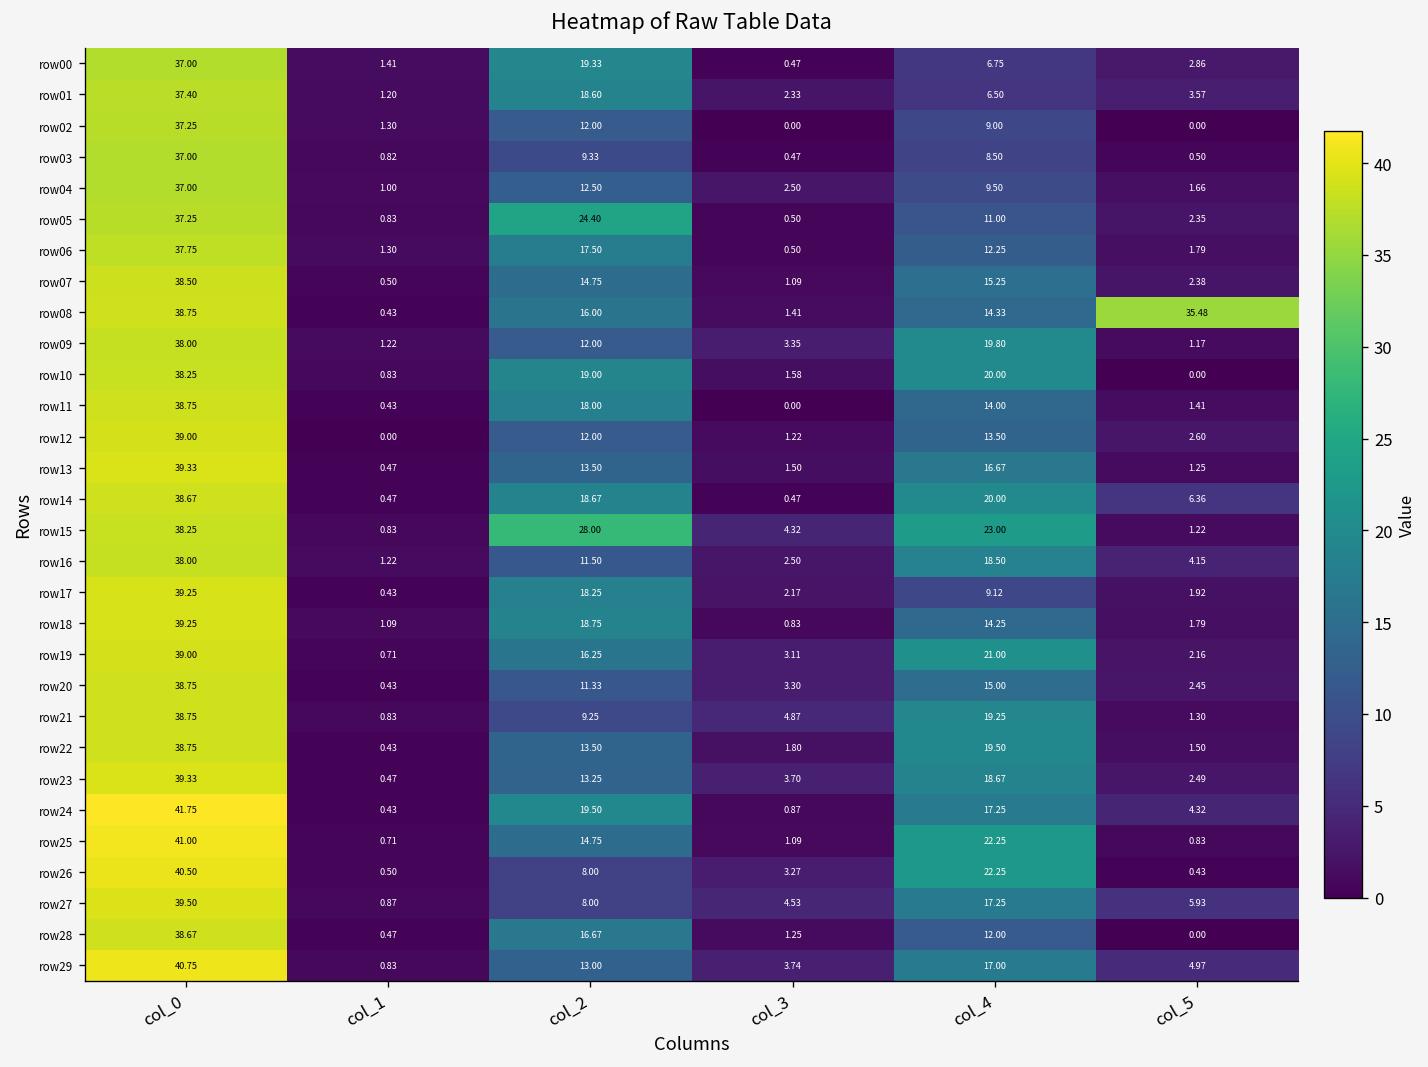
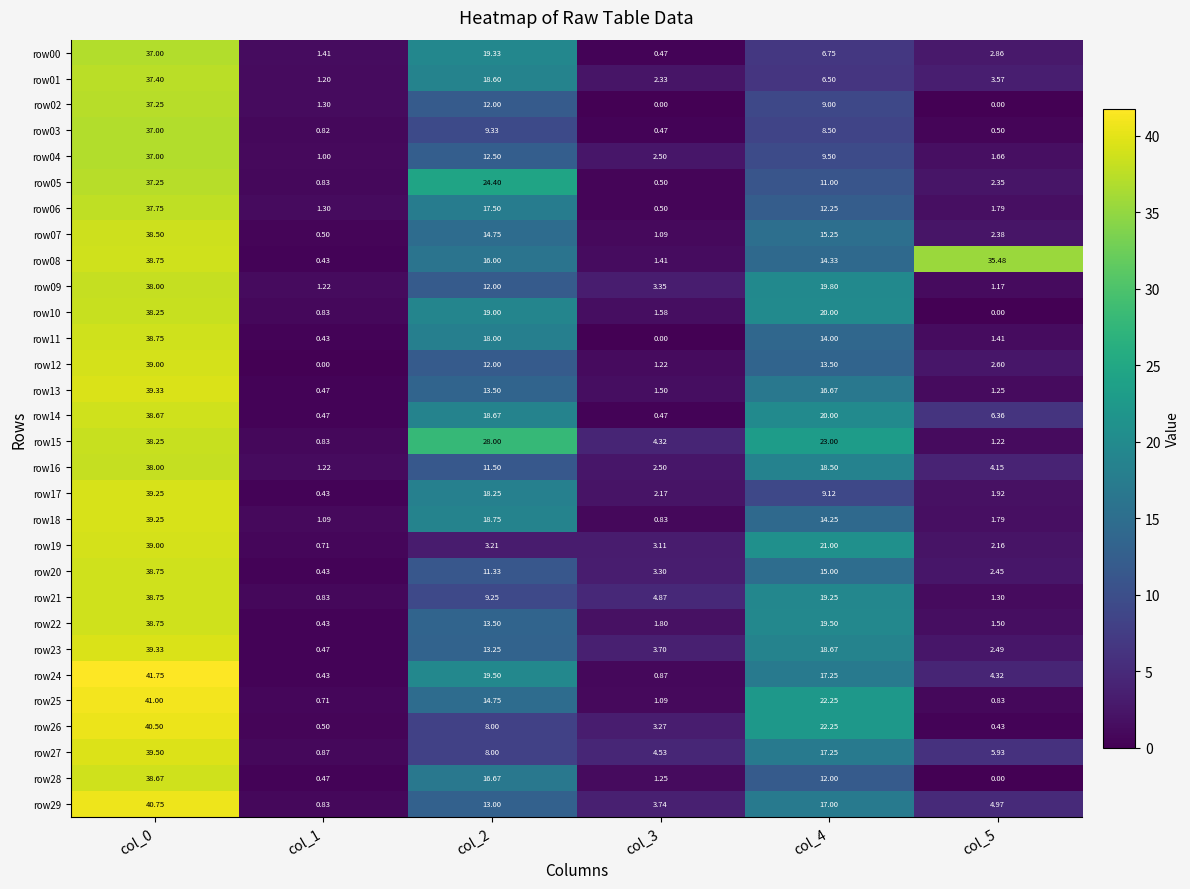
  {
    "row00": {
      "col_0": 37.00,
      "col_1": 1.41,
      "col_2": 19.33,
      "col_3": 0.47,
      "col_4": 6.75,
      "col_5": 2.86
    },
    "row01": {
      "col_0": 37.40,
      "col_1": 1.20,
      "col_2": 18.60,
      "col_3": 2.33,
      "col_4": 6.50,
      "col_5": 3.57
    },
    "row02": {
      "col_0": 37.25,
      "col_1": 1.30,
      "col_2": 12.00,
      "col_3": 0.00,
      "col_4": 9.00,
      "col_5": 0.00
    },
    "row03": {
      "col_0": 37.00,
      "col_1": 0.82,
      "col_2": 9.33,
      "col_3": 0.47,
      "col_4": 8.50,
      "col_5": 0.50
    },
    "row04": {
      "col_0": 37.00,
      "col_1": 1.00,
      "col_2": 12.50,
      "col_3": 2.50,
      "col_4": 9.50,
      "col_5": 1.66
    },
    "row05": {
      "col_0": 37.25,
      "col_1": 0.83,
      "col_2": 24.40,
      "col_3": 0.50,
      "col_4": 11.00,
      "col_5": 2.35
    },
    "row06": {
      "col_0": 37.75,
      "col_1": 1.30,
      "col_2": 17.50,
      "col_3": 0.50,
      "col_4": 12.25,
      "col_5": 1.79
    },
    "row07": {
      "col_0": 38.50,
      "col_1": 0.50,
      "col_2": 14.75,
      "col_3": 1.09,
      "col_4": 15.25,
      "col_5": 2.38
    },
    "row08": {
      "col_0": 38.75,
      "col_1": 0.43,
      "col_2": 16.00,
      "col_3": 1.41,
      "col_4": 14.33,
      "col_5": 35.48
    },
    "row09": {
      "col_0": 38.00,
      "col_1": 1.22,
      "col_2": 12.00,
      "col_3": 3.35,
      "col_4": 19.80,
      "col_5": 1.17
    },
    "row10": {
      "col_0": 38.25,
      "col_1": 0.83,
      "col_2": 19.00,
      "col_3": 1.58,
      "col_4": 20.00,
      "col_5": 0.00
    },
    "row11": {
      "col_0": 38.75,
      "col_1": 0.43,
      "col_2": 18.00,
      "col_3": 0.00,
      "col_4": 14.00,
      "col_5": 1.41
    },
    "row12": {
      "col_0": 39.00,
      "col_1": 0.00,
      "col_2": 12.00,
      "col_3": 1.22,
      "col_4": 13.50,
      "col_5": 2.60
    },
    "row13": {
      "col_0": 39.33,
      "col_1": 0.47,
      "col_2": 13.50,
      "col_3": 1.50,
      "col_4": 16.67,
      "col_5": 1.25
    },
    "row14": {
      "col_0": 38.67,
      "col_1": 0.47,
      "col_2": 18.67,
      "col_3": 0.47,
      "col_4": 20.00,
      "col_5": 6.36
    },
    "row15": {
      "col_0": 38.25,
      "col_1": 0.83,
      "col_2": 28.00,
      "col_3": 4.32,
      "col_4": 23.00,
      "col_5": 1.22
    },
    "row16": {
      "col_0": 38.00,
      "col_1": 1.22,
      "col_2": 11.50,
      "col_3": 2.50,
      "col_4": 18.50,
      "col_5": 4.15
    },
    "row17": {
      "col_0": 39.25,
      "col_1": 0.43,
      "col_2": 18.25,
      "col_3": 2.17,
      "col_4": 9.12,
      "col_5": 1.92
    },
    "row18": {
      "col_0": 39.25,
      "col_1": 1.09,
      "col_2": 18.75,
      "col_3": 0.83,
      "col_4": 14.25,
      "col_5": 1.79
    },
    "row19": {
      "col_0": 39.00,
      "col_1": 0.71,
-     "col_2": 16.25,
+     "col_2": 3.21,
      "col_3": 3.11,
      "col_4": 21.00,
      "col_5": 2.16
    },
    "row20": {
      "col_0": 38.75,
      "col_1": 0.43,
      "col_2": 11.33,
      "col_3": 3.30,
      "col_4": 15.00,
      "col_5": 2.45
    },
    "row21": {
      "col_0": 38.75,
      "col_1": 0.83,
      "col_2": 9.25,
      "col_3": 4.87,
      "col_4": 19.25,
      "col_5": 1.30
    },
    "row22": {
      "col_0": 38.75,
      "col_1": 0.43,
      "col_2": 13.50,
      "col_3": 1.80,
      "col_4": 19.50,
      "col_5": 1.50
    },
    "row23": {
      "col_0": 39.33,
      "col_1": 0.47,
      "col_2": 13.25,
      "col_3": 3.70,
      "col_4": 18.67,
      "col_5": 2.49
    },
    "row24": {
      "col_0": 41.75,
      "col_1": 0.43,
      "col_2": 19.50,
      "col_3": 0.87,
      "col_4": 17.25,
      "col_5": 4.32
    },
    "row25": {
      "col_0": 41.00,
      "col_1": 0.71,
      "col_2": 14.75,
      "col_3": 1.09,
      "col_4": 22.25,
      "col_5": 0.83
    },
    "row26": {
      "col_0": 40.50,
      "col_1": 0.50,
      "col_2": 8.00,
      "col_3": 3.27,
      "col_4": 22.25,
      "col_5": 0.43
    },
    "row27": {
      "col_0": 39.50,
      "col_1": 0.87,
      "col_2": 8.00,
      "col_3": 4.53,
      "col_4": 17.25,
      "col_5": 5.93
    },
    "row28": {
      "col_0": 38.67,
      "col_1": 0.47,
      "col_2": 16.67,
      "col_3": 1.25,
      "col_4": 12.00,
      "col_5": 0.00
    },
    "row29": {
      "col_0": 40.75,
      "col_1": 0.83,
      "col_2": 13.00,
      "col_3": 3.74,
      "col_4": 17.00,
      "col_5": 4.97
    }
  }
